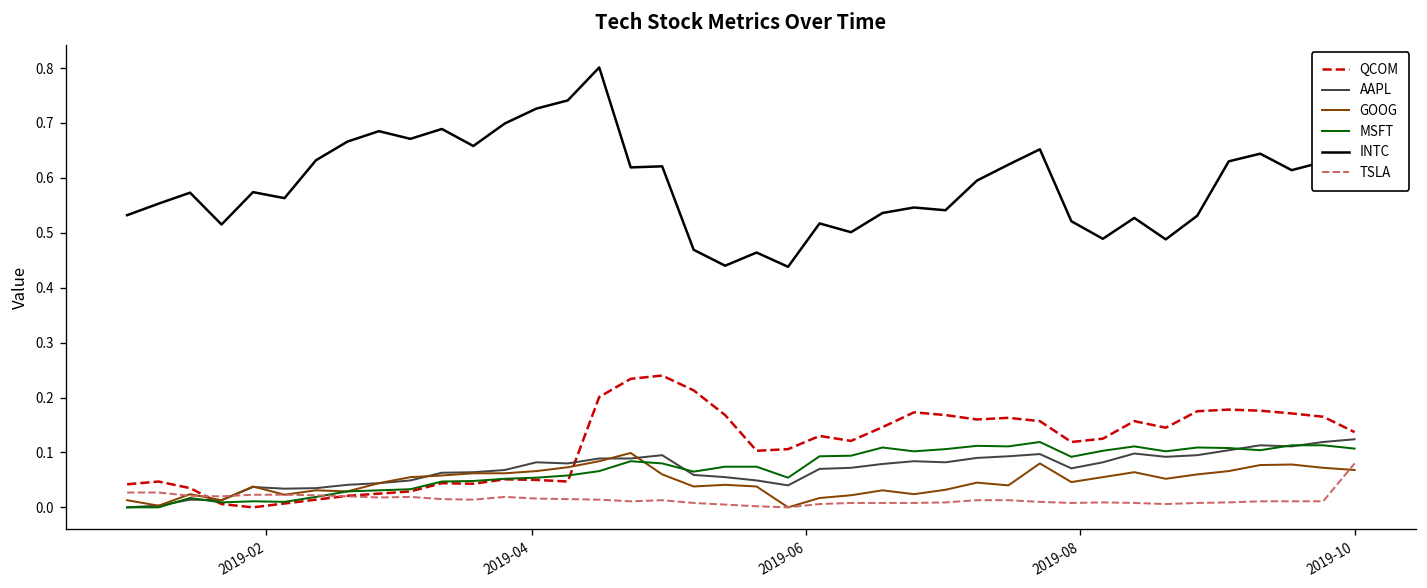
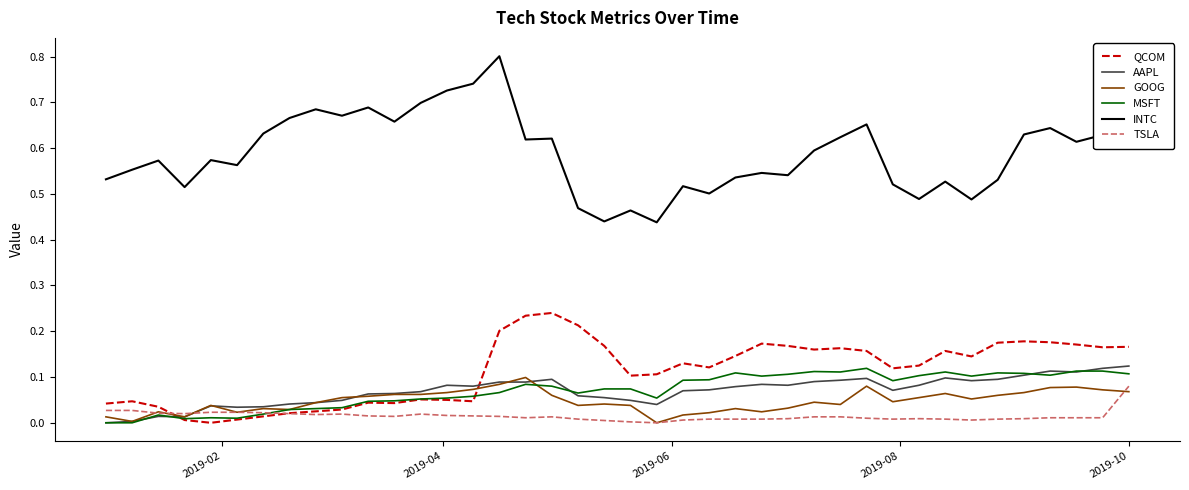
  {
    "QCOM": {
-     "2019-10": 0.14
+     "2019-10": 0.17
    },
    "AAPL": {
      "2019-10": 0.12
    },
    "GOOG": {
      "2019-10": 0.07
    },
    "MSFT": {
      "2019-10": 0.11
    },
    "TSLA": {
      "2019-10": 0.08
    }
  }
